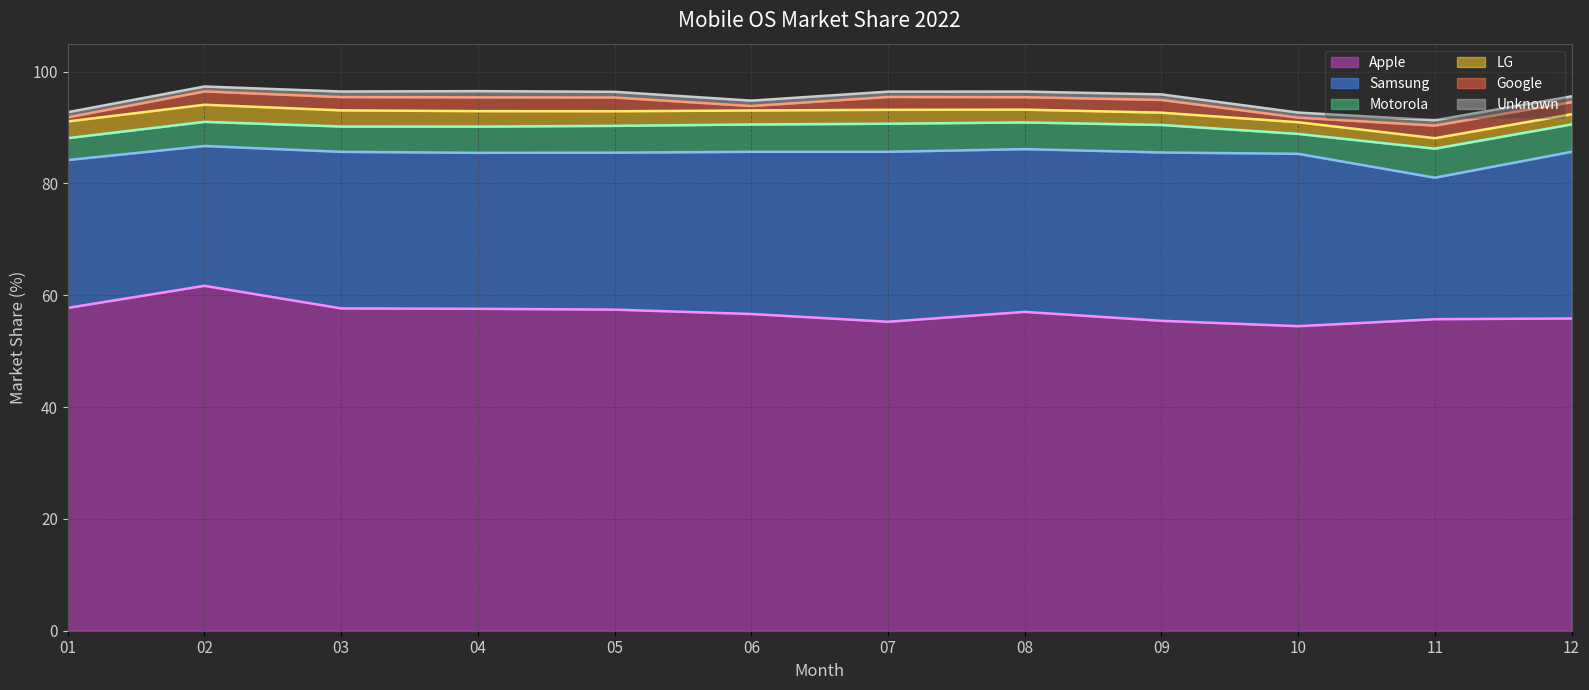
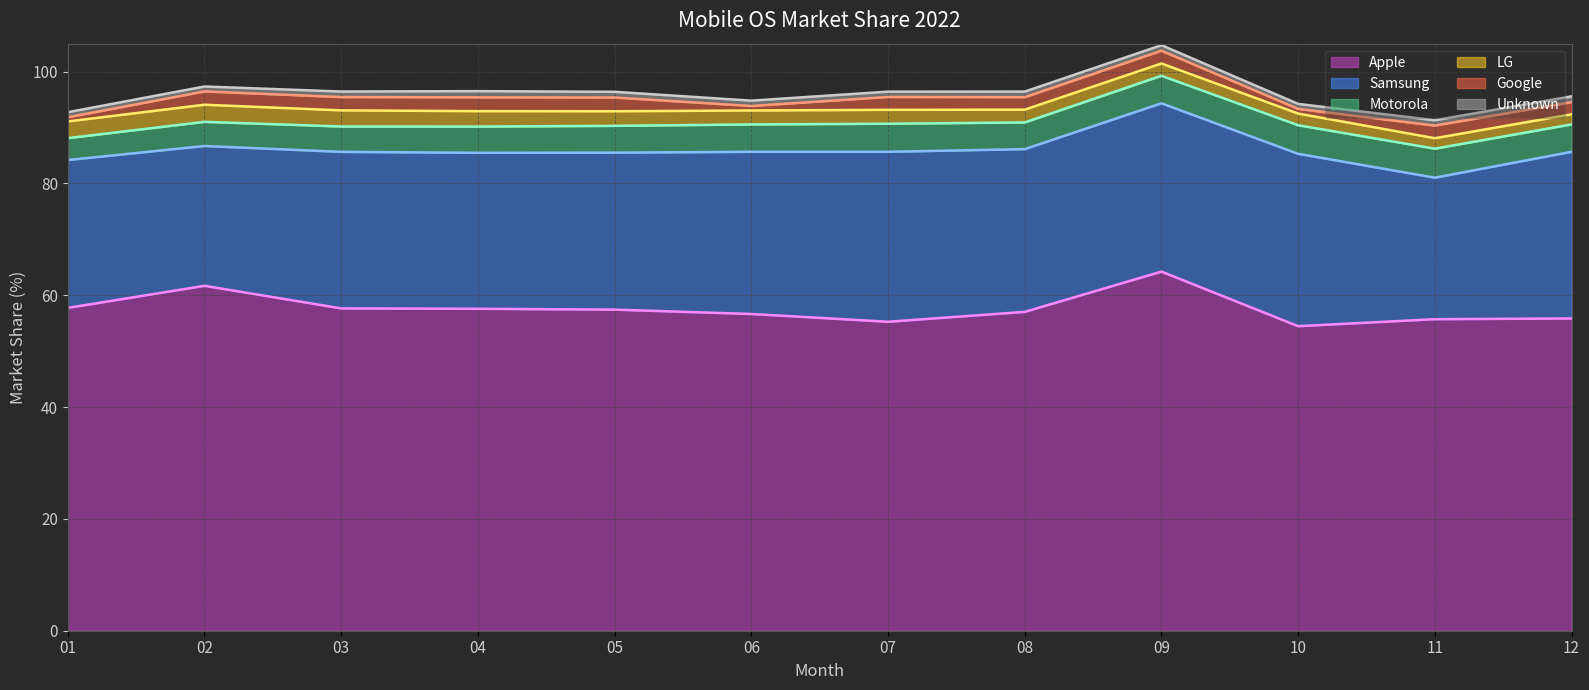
  {
    "Apple": {
      "01": 58,
      "02": 62,
      "03": 58,
      "04": 58,
      "05": 57,
      "06": 57,
      "07": 55,
      "08": 57,
-     "09": 55,
+     "09": 64,
      "10": 54,
      "11": 56,
      "12": 56
    },
    "Samsung": {
      "01": 26,
      "02": 25,
      "03": 28,
      "04": 28,
      "05": 28,
      "06": 29,
      "07": 30,
      "08": 29,
      "09": 30,
      "10": 31,
      "11": 25,
      "12": 30
    },
    "Motorola": {
      "01": 4,
      "02": 4,
      "03": 5,
      "04": 5,
      "05": 5,
      "06": 5,
      "07": 5,
      "08": 5,
      "09": 5,
-     "10": 4,
+     "10": 5,
      "11": 5,
      "12": 5
    },
    "LG": {
      "01": 3,
      "02": 3,
      "03": 3,
      "04": 3,
      "05": 3,
      "06": 3,
      "07": 2,
      "08": 2,
      "09": 2,
      "10": 2,
      "11": 2,
      "12": 2
    },
    "Google": {
      "01": 1,
      "02": 2,
      "03": 2,
      "04": 2,
      "05": 2,
      "06": 1,
      "07": 2,
      "08": 2,
      "09": 2,
      "10": 1,
      "11": 2,
      "12": 2
    },
    "Unknown": {
      "01": 1,
      "02": 1,
      "03": 1,
      "04": 1,
      "05": 1,
      "06": 1,
      "07": 1,
      "08": 1,
      "09": 1,
      "10": 1,
      "11": 1,
      "12": 1
    }
  }
